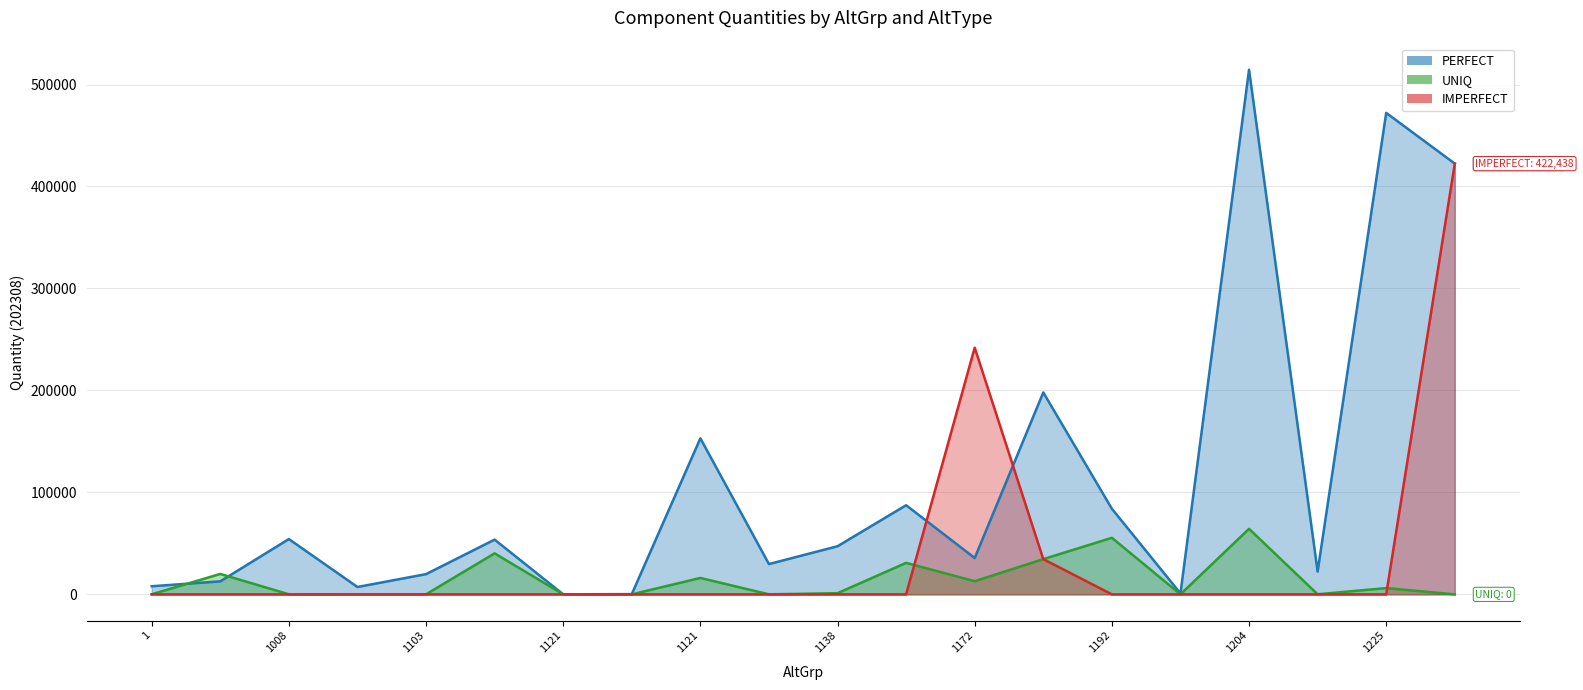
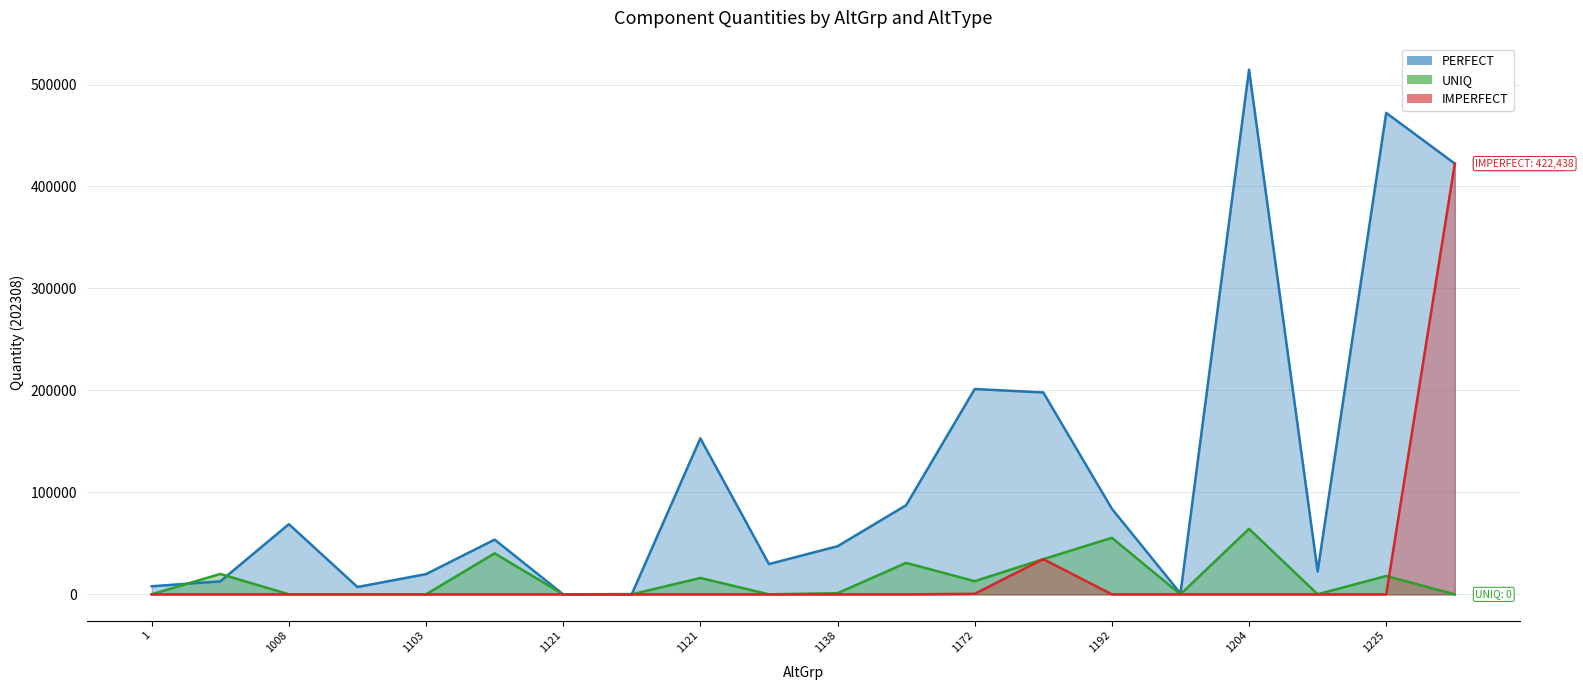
  {
    "PERFECT": {
-     "1008": 54000,
+     "1008": 69000,
      "1103": 20000,
      "1138": 47000,
-     "1172": 36000,
+     "1172": 201000,
      "1192": 84000,
      "1204": 515000,
      "1225": 472000
    },
    "UNIQ": {
      "1172": 13000,
      "1192": 55000,
      "1204": 64000,
-     "1225": 6000
+     "1225": 18000
    },
    "IMPERFECT": {
-     "1172": 242000,
+     "1172": 1000,
      "1192": 0,
      "1204": 0,
      "1225": 0
    }
  }
